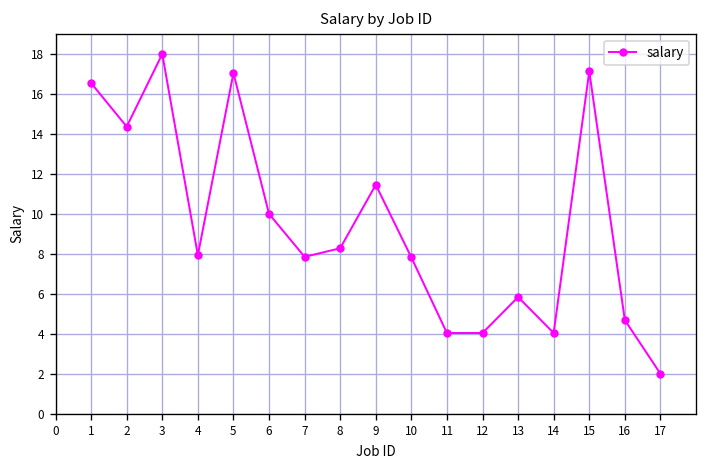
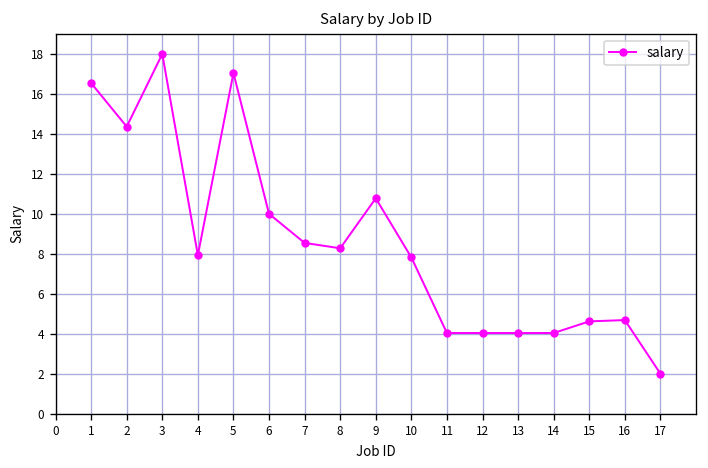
  {
    "1": 16.5,
    "2": 14.4,
    "3": 18.0,
    "4": 7.9,
    "5": 17.0,
    "6": 10.0,
-   "7": 7.8,
+   "7": 8.5,
    "8": 8.3,
-   "9": 11.5,
+   "9": 10.8,
    "10": 7.8,
    "11": 4.0,
    "12": 4.0,
-   "13": 5.8,
+   "13": 4.0,
    "14": 4.0,
-   "15": 17.1,
+   "15": 4.6,
    "16": 4.7,
    "17": 2.0
  }
